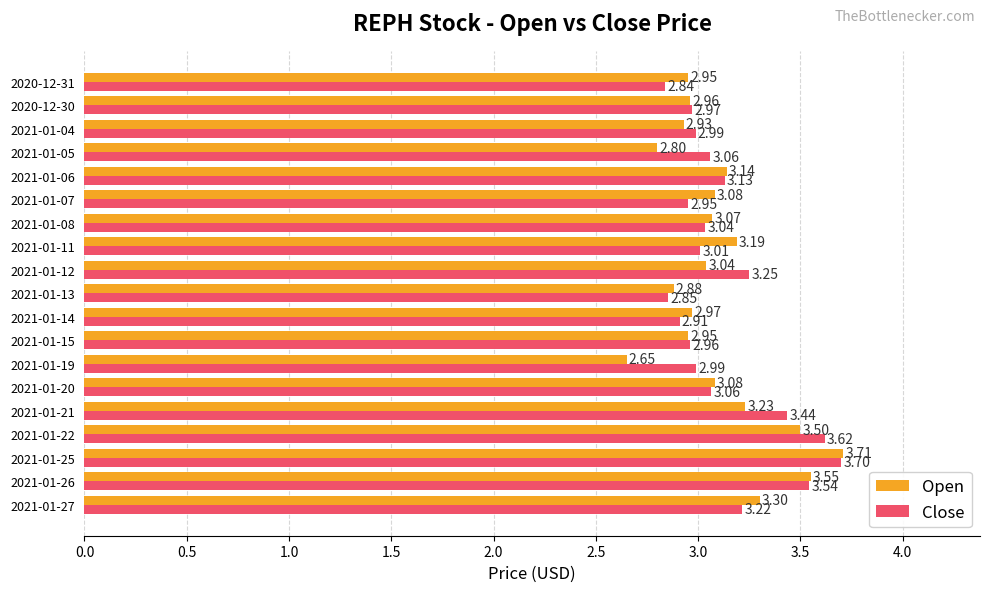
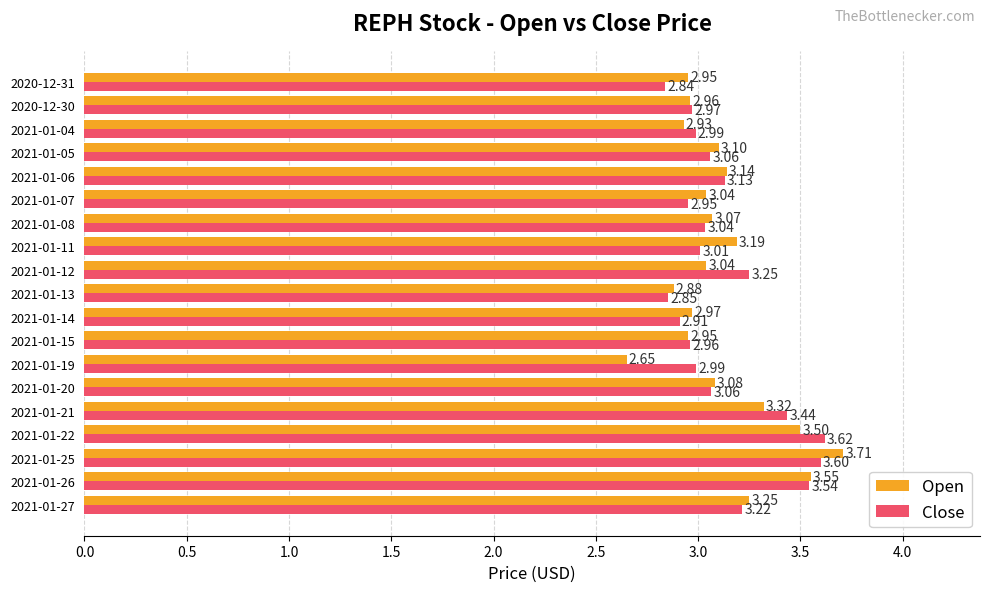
  {
    "Open": {
      "2020-12-31": 2.95,
-     "2021-01-05": 2.80,
-     "2021-01-07": 3.08,
+     "2021-01-05": 3.10,
+     "2021-01-07": 3.04,
      "2021-01-11": 3.19,
      "2021-01-12": 3.04,
      "2021-01-19": 2.65,
-     "2021-01-21": 3.23,
+     "2021-01-21": 3.32,
      "2021-01-22": 3.50,
      "2021-01-25": 3.71,
-     "2021-01-27": 3.30
+     "2021-01-27": 3.25
    },
    "Close": {
      "2020-12-31": 2.84,
      "2021-01-07": 2.95,
      "2021-01-11": 3.01,
      "2021-01-12": 3.25,
      "2021-01-19": 2.99,
      "2021-01-21": 3.44,
      "2021-01-22": 3.62,
-     "2021-01-25": 3.70
+     "2021-01-25": 3.60
    }
  }
